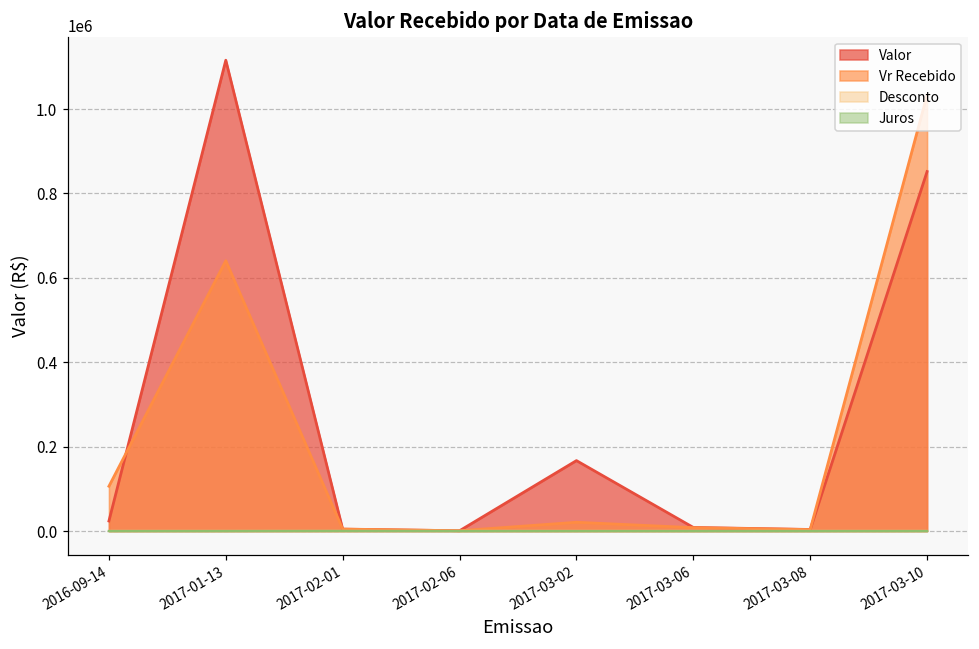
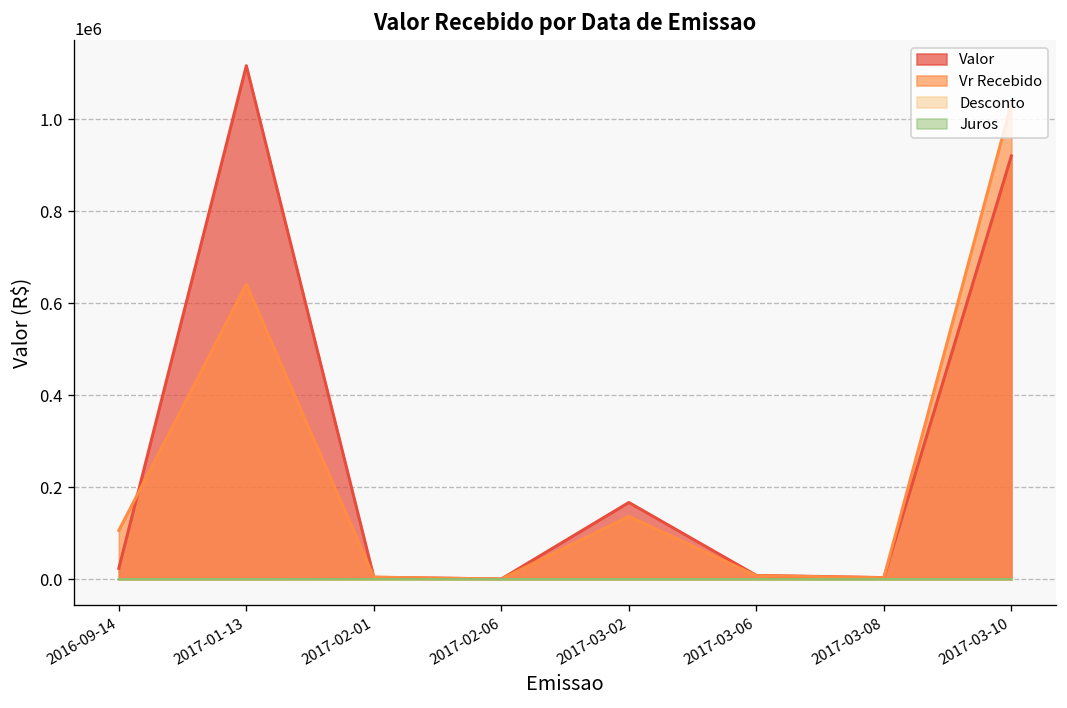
  {
    "Valor": {
      "2016-09-14": 20000,
      "2017-01-13": 1120000,
      "2017-03-02": 170000,
-     "2017-03-10": 850000
+     "2017-03-10": 920000
    },
    "Vr Recebido": {
      "2016-09-14": 110000,
      "2017-01-13": 640000,
-     "2017-03-02": 20000
+     "2017-03-02": 140000
    },
    "Juros": {
      "2016-09-14": 0,
      "2017-01-13": 0,
      "2017-03-02": 0,
      "2017-03-06": 0,
      "2017-03-10": 0
    }
  }
